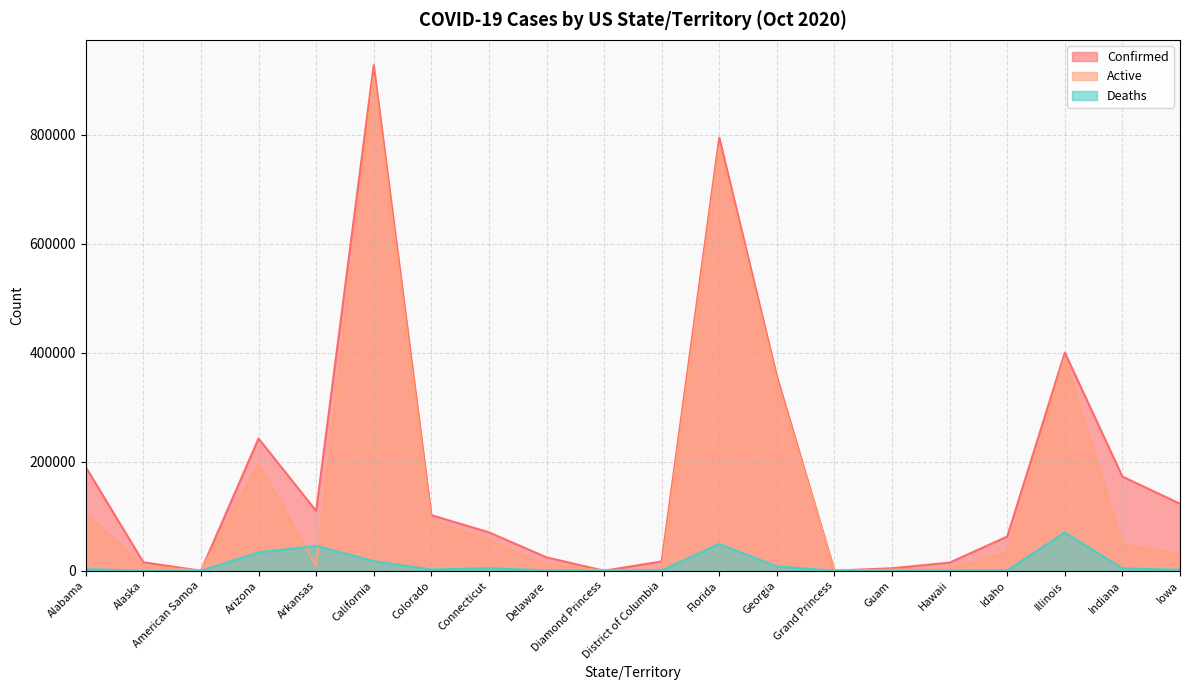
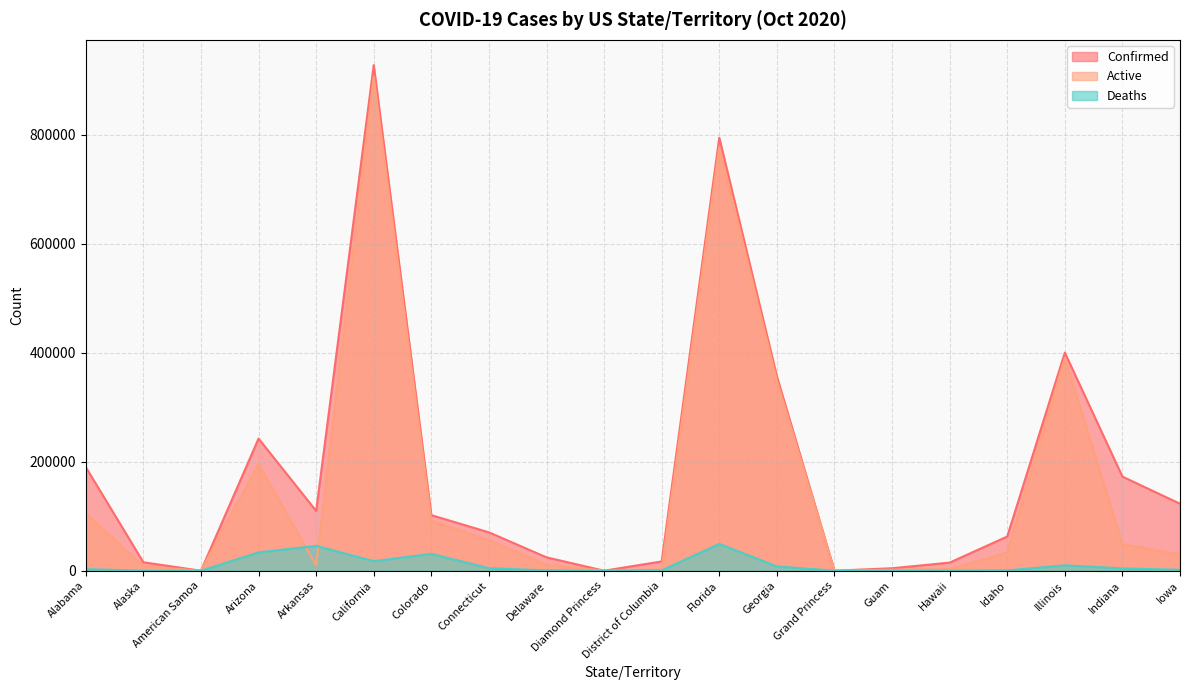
  {
    "Deaths": {
      "Alabama": 0,
      "Alaska": 0,
      "Arizona": 30000,
      "Arkansas": 50000,
      "California": 20000,
-     "Colorado": 0,
+     "Colorado": 30000,
      "Connecticut": 0,
      "Delaware": 0,
      "Florida": 50000,
      "Georgia": 10000,
      "Idaho": 0,
-     "Illinois": 70000,
+     "Illinois": 10000,
      "Indiana": 0,
      "Iowa": 0
    }
  }
